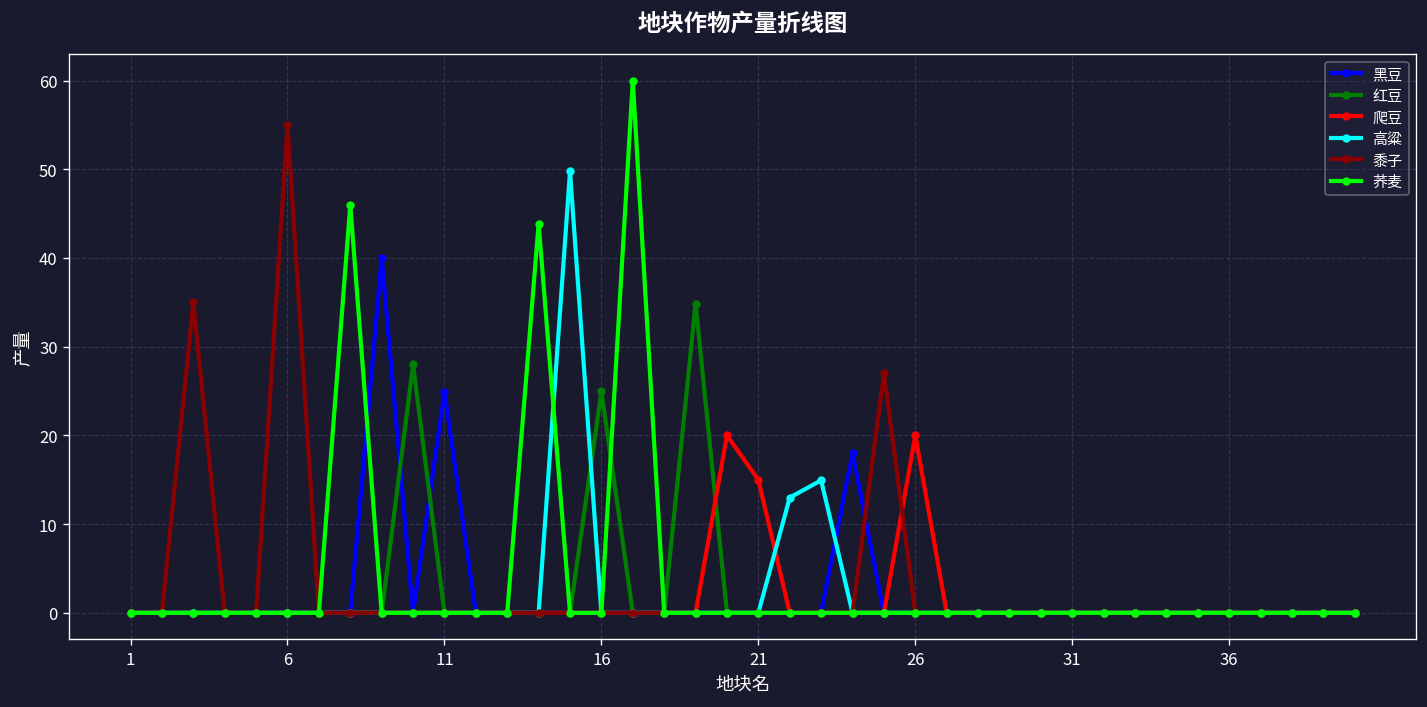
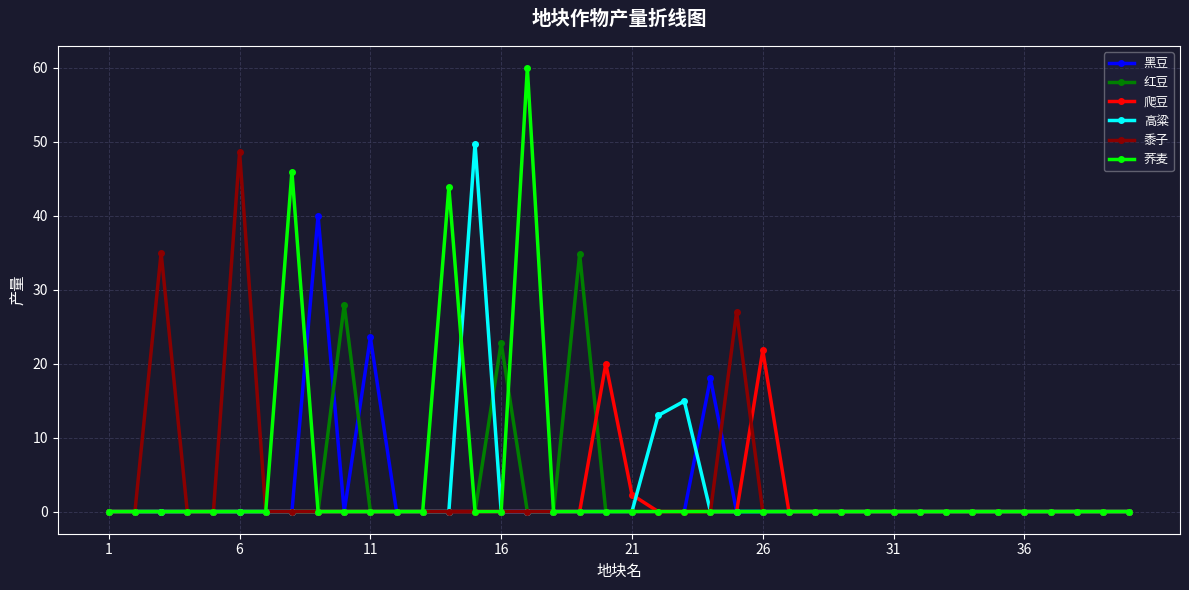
  {
    "黑豆": {
-     "11": 25
+     "11": 24
    },
    "红豆": {
-     "16": 25
+     "16": 23
    },
    "爬豆": {
-     "21": 15,
-     "26": 20
+     "21": 2,
+     "26": 22
    },
    "黍子": {
-     "6": 55
+     "6": 49
    }
  }
